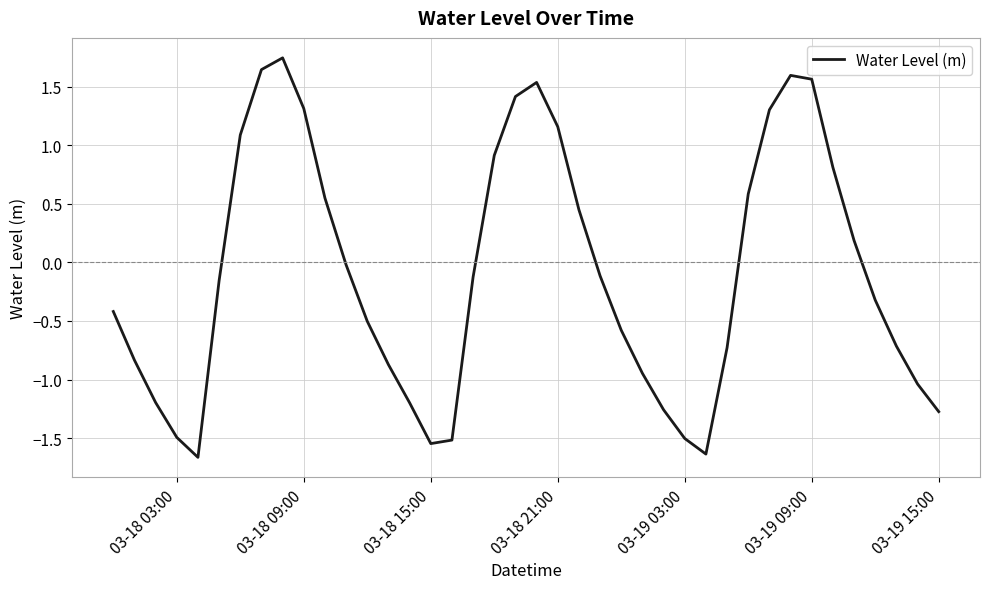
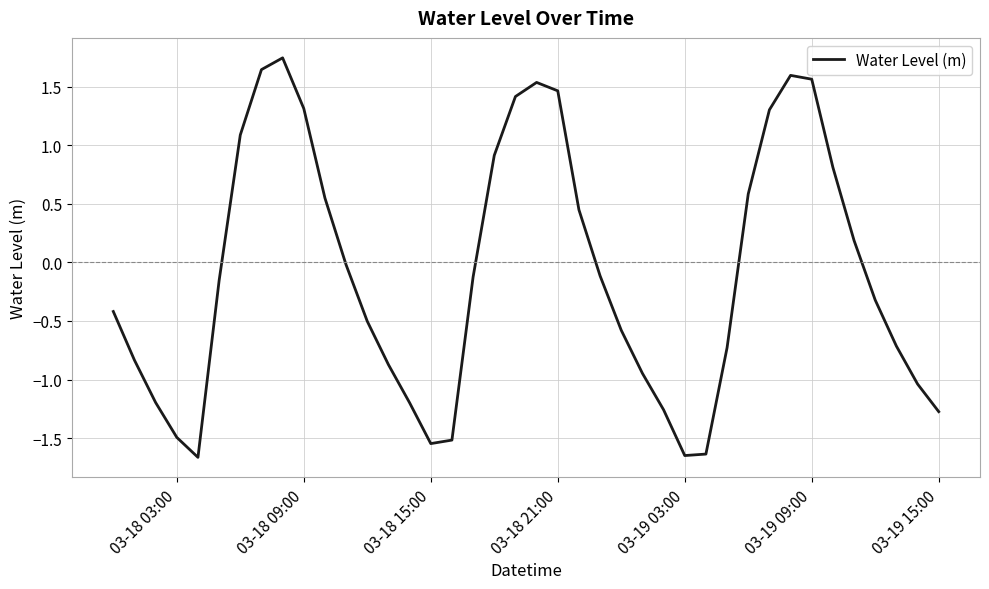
  {
    "03-18 03:00": -1.49,
    "03-18 09:00": 1.31,
    "03-18 15:00": -1.55,
-   "03-18 21:00": 1.16,
-   "03-19 03:00": -1.50,
+   "03-18 21:00": 1.46,
+   "03-19 03:00": -1.65,
    "03-19 09:00": 1.56,
    "03-19 15:00": -1.27
  }
